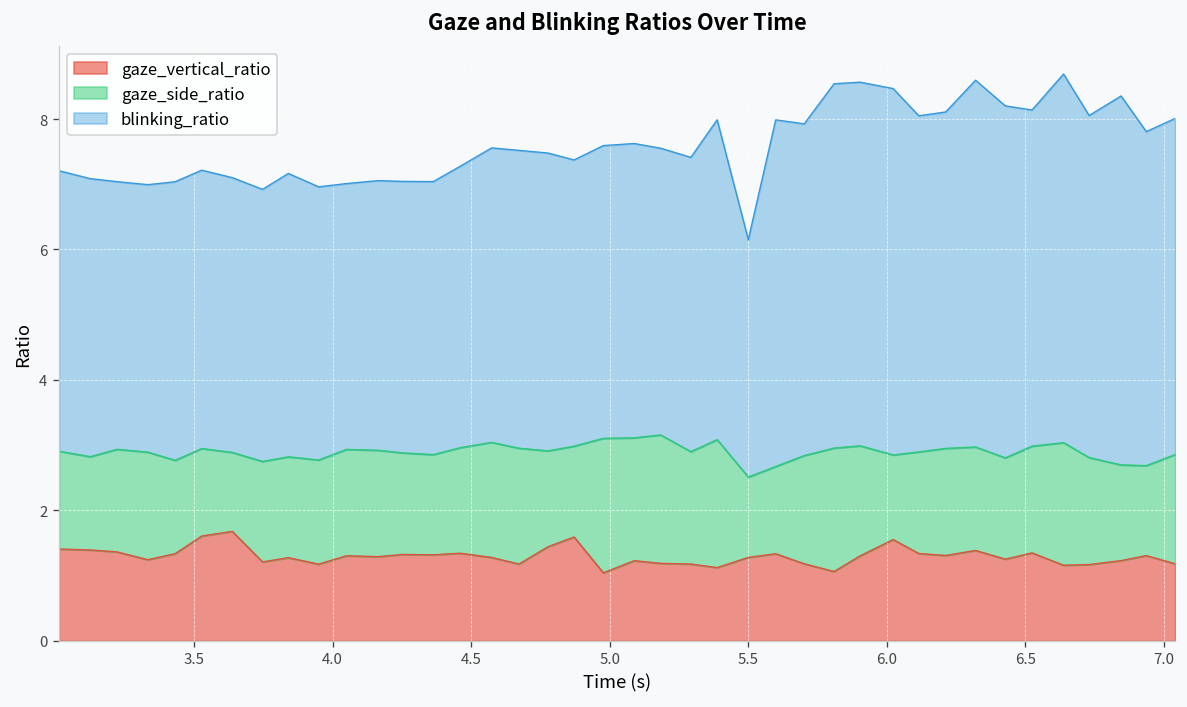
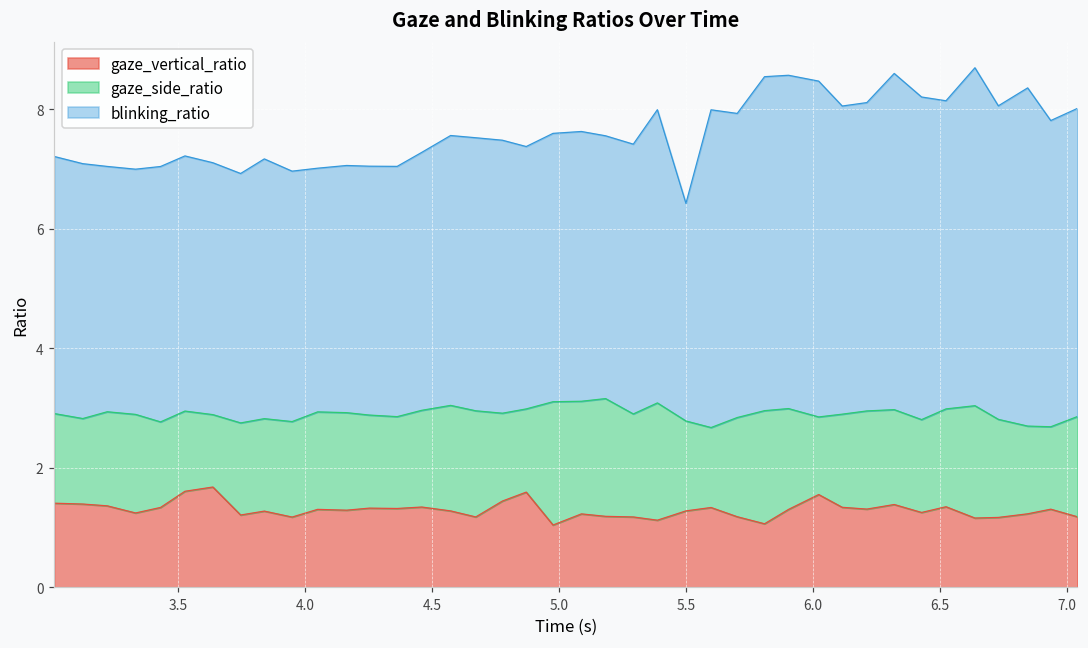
  {
    "gaze_vertical_ratio": {
      "5.5": 1.3
    },
    "gaze_side_ratio": {
-     "5.5": 1.2
+     "5.5": 1.5
    },
    "blinking_ratio": {
      "5.5": 3.6
    }
  }
